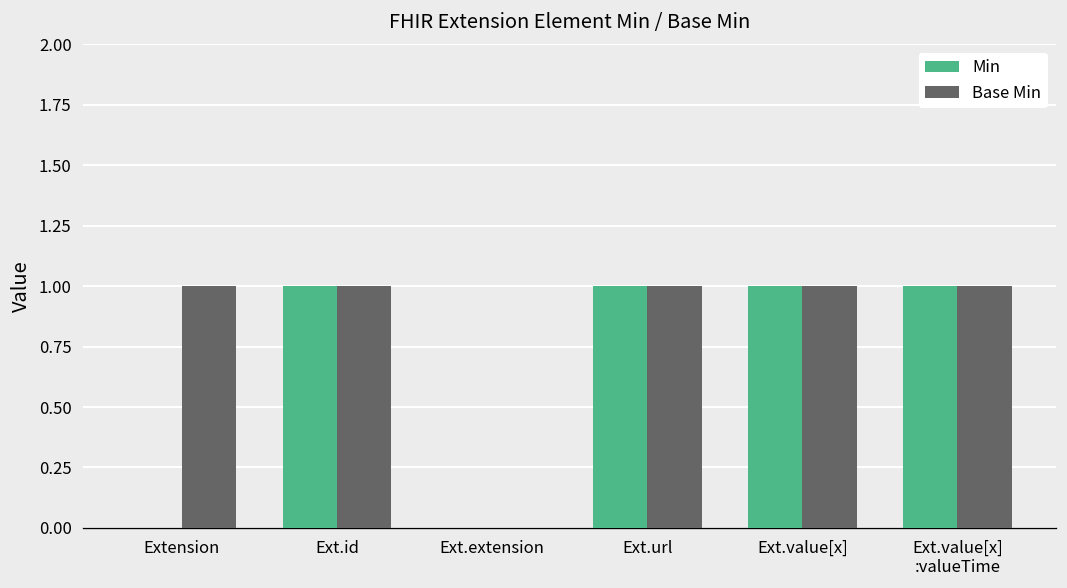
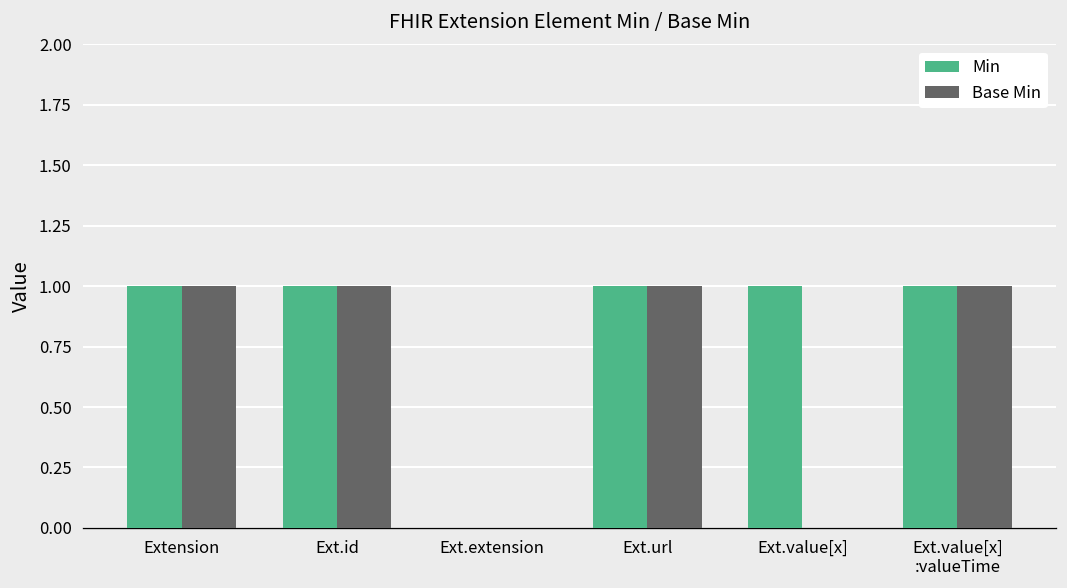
  {
    "Min": {
-     "Extension": 0,
+     "Extension": 1,
      "Ext.id": 1,
      "Ext.extension": 0,
      "Ext.url": 1,
      "Ext.value[x]": 1,
      "Ext.value[x] :valueTime": 1
    },
    "Base Min": {
      "Extension": 1,
      "Ext.id": 1,
      "Ext.extension": 0,
      "Ext.url": 1,
-     "Ext.value[x]": 1,
+     "Ext.value[x]": 0,
      "Ext.value[x] :valueTime": 1
    }
  }
